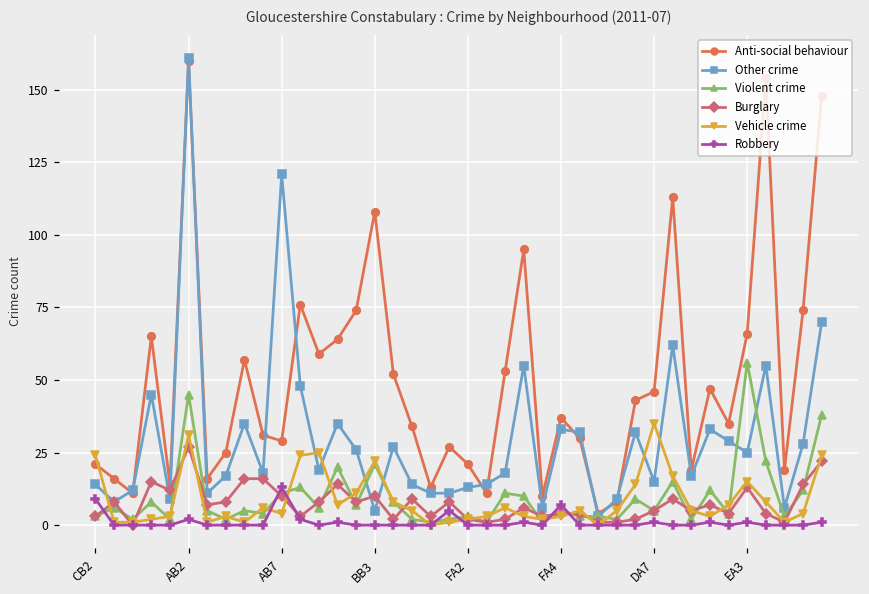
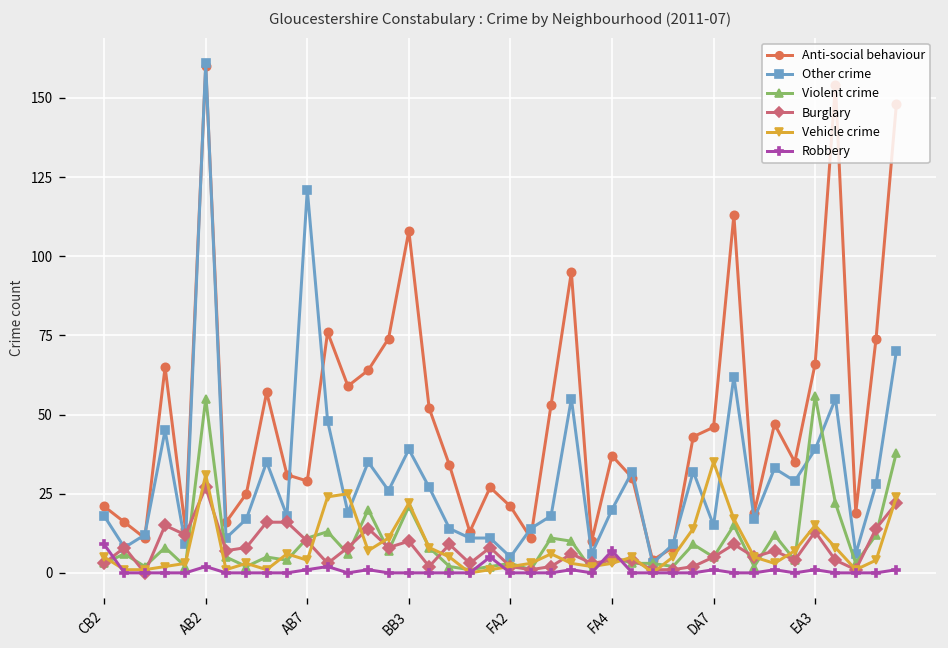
  {
    "Other crime": {
-     "CB2": 14,
+     "CB2": 18,
      "AB2": 161,
      "AB7": 121,
-     "BB3": 5,
-     "FA2": 13,
-     "FA4": 33,
+     "BB3": 39,
+     "FA2": 5,
+     "FA4": 20,
      "DA7": 15,
-     "EA3": 25
+     "EA3": 39
    },
    "Violent crime": {
-     "AB2": 45,
+     "AB2": 55,
      "AB7": 11,
      "BB3": 21,
      "FA2": 3,
      "FA4": 5,
      "EA3": 56
    },
    "Vehicle crime": {
-     "CB2": 24,
+     "CB2": 5,
      "AB2": 31,
      "AB7": 4,
      "BB3": 22,
      "FA4": 3,
      "DA7": 35,
      "EA3": 15
    },
    "Robbery": {
      "CB2": 9,
      "AB2": 2,
-     "AB7": 13,
+     "AB7": 1,
      "BB3": 0,
      "FA2": 0,
      "FA4": 7,
      "DA7": 1,
      "EA3": 1
    }
  }
